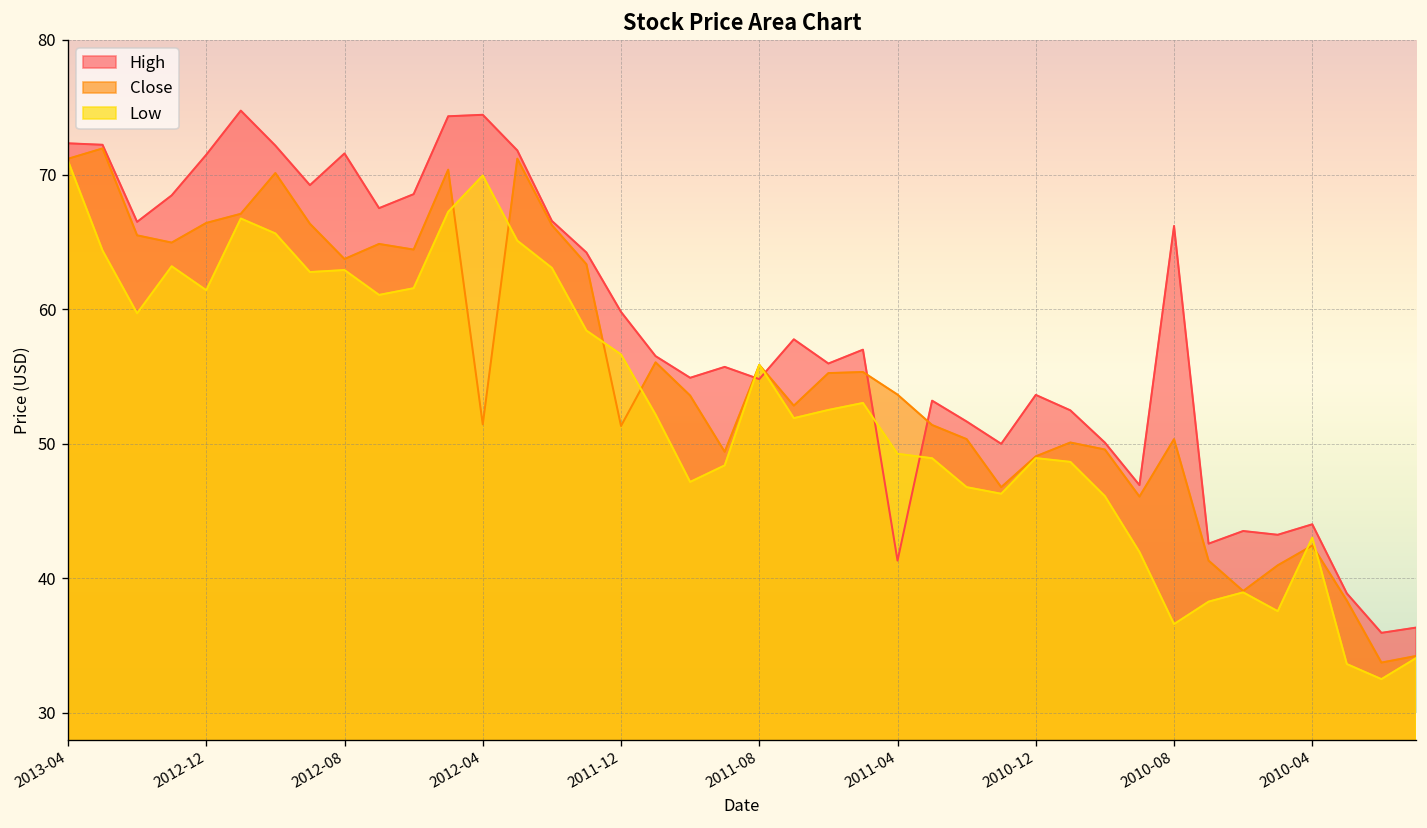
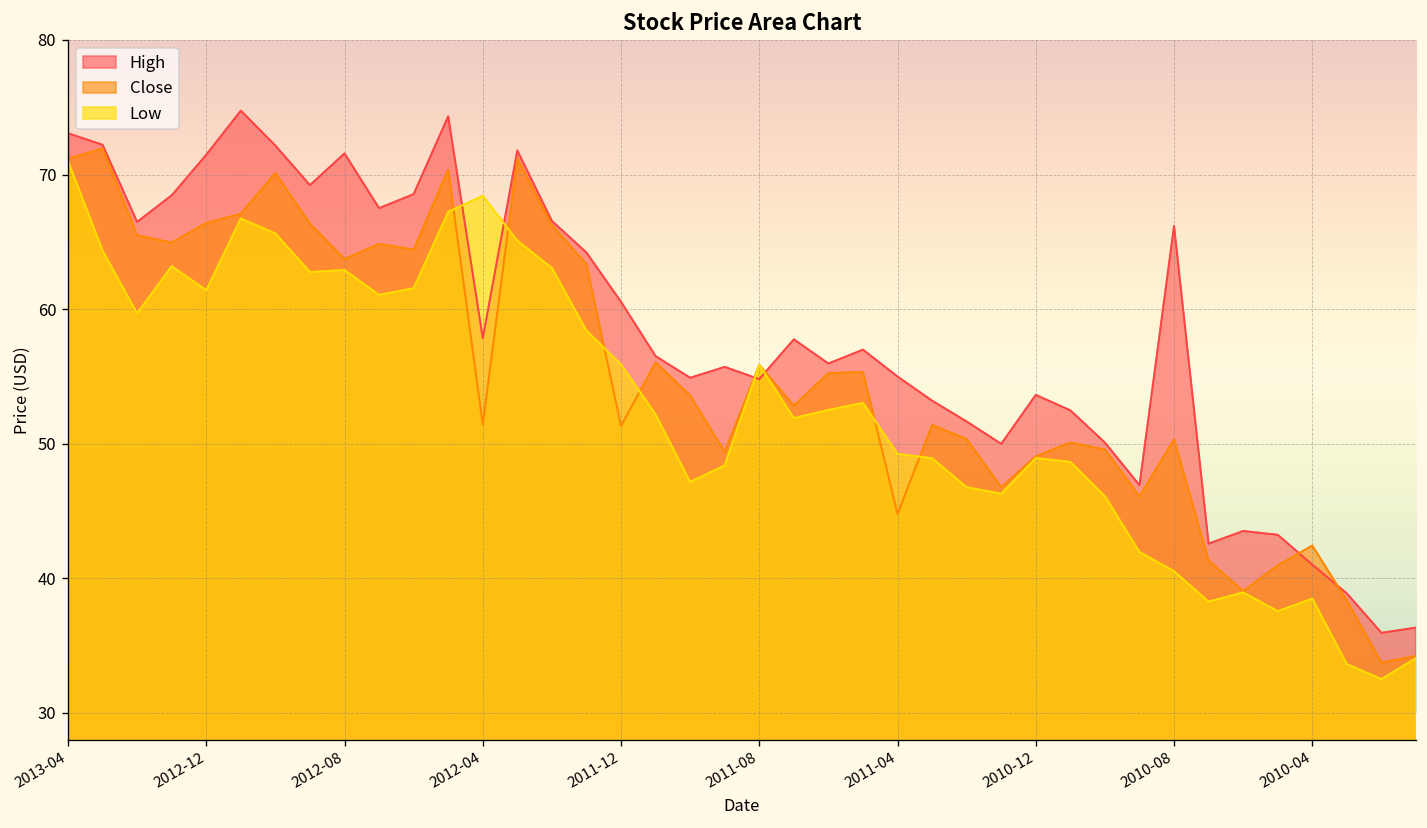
  {
    "High": {
-     "2013-04": 72.3,
+     "2013-04": 73.1,
      "2012-12": 71.5,
      "2012-08": 71.6,
-     "2012-04": 74.4,
-     "2011-12": 59.8,
+     "2012-04": 57.8,
+     "2011-12": 60.5,
      "2011-08": 54.8,
-     "2011-04": 41.3,
+     "2011-04": 55.0,
      "2010-12": 53.6,
      "2010-08": 66.2,
-     "2010-04": 44
+     "2010-04": 41
    },
    "Close": {
      "2012-12": 66.4,
      "2012-08": 63.7,
      "2012-04": 51.4,
      "2011-12": 51.3,
-     "2011-04": 53.6,
+     "2011-04": 44.8,
      "2010-08": 50.3,
      "2010-04": 42.4
    },
    "Low": {
      "2012-12": 61.4,
      "2012-08": 62.9,
-     "2012-04": 69.9,
-     "2011-12": 56.6,
+     "2012-04": 68.4,
+     "2011-12": 55.9,
      "2011-04": 49.2,
-     "2010-08": 36.6,
-     "2010-04": 43.0
+     "2010-08": 40.5,
+     "2010-04": 38.5
    }
  }
